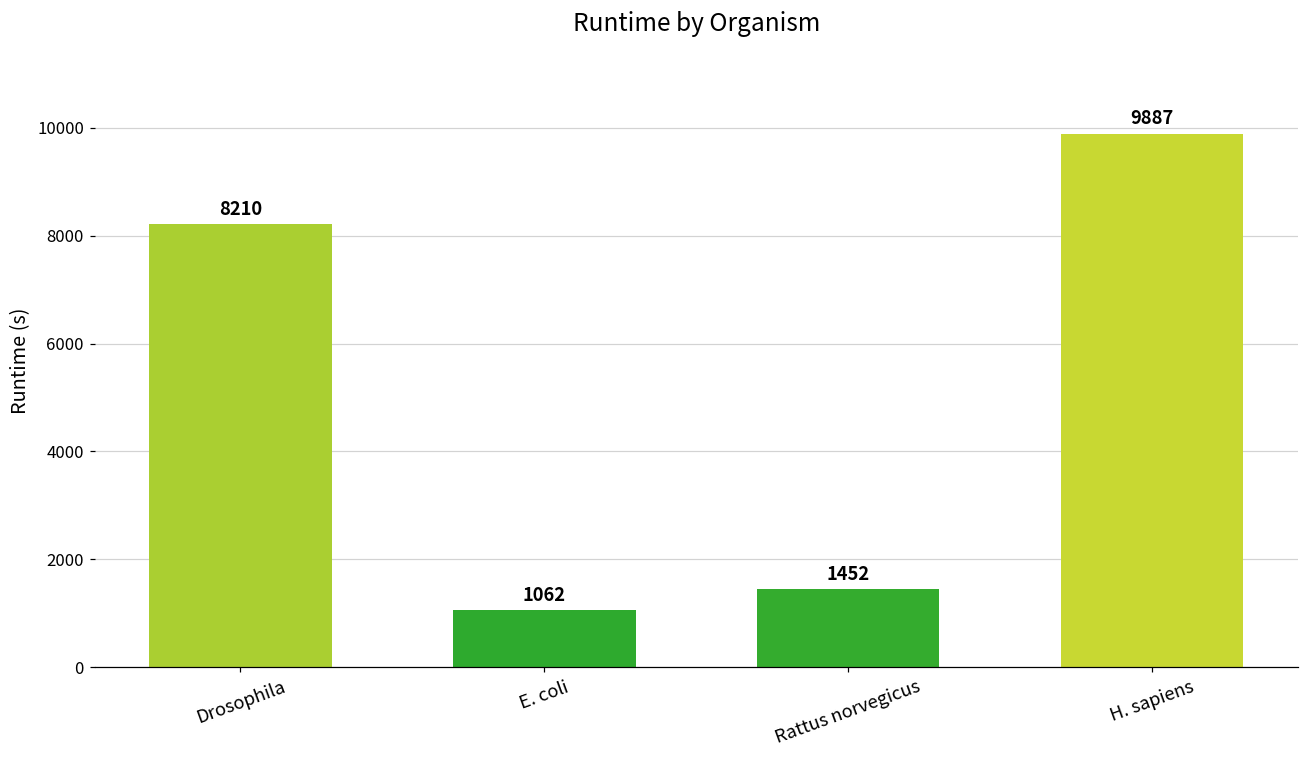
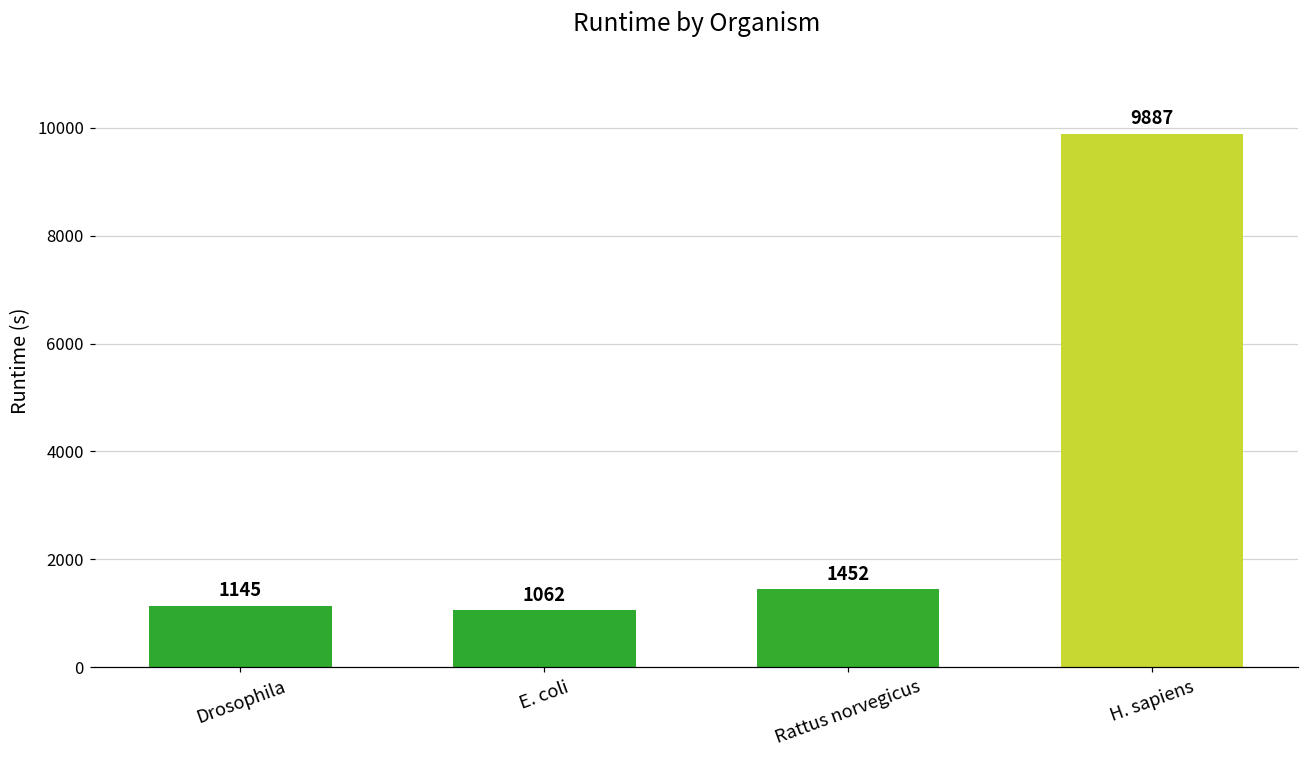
  {
-   "Drosophila": 8210,
+   "Drosophila": 1145,
    "E. coli": 1062,
    "Rattus norvegicus": 1452,
    "H. sapiens": 9887
  }
